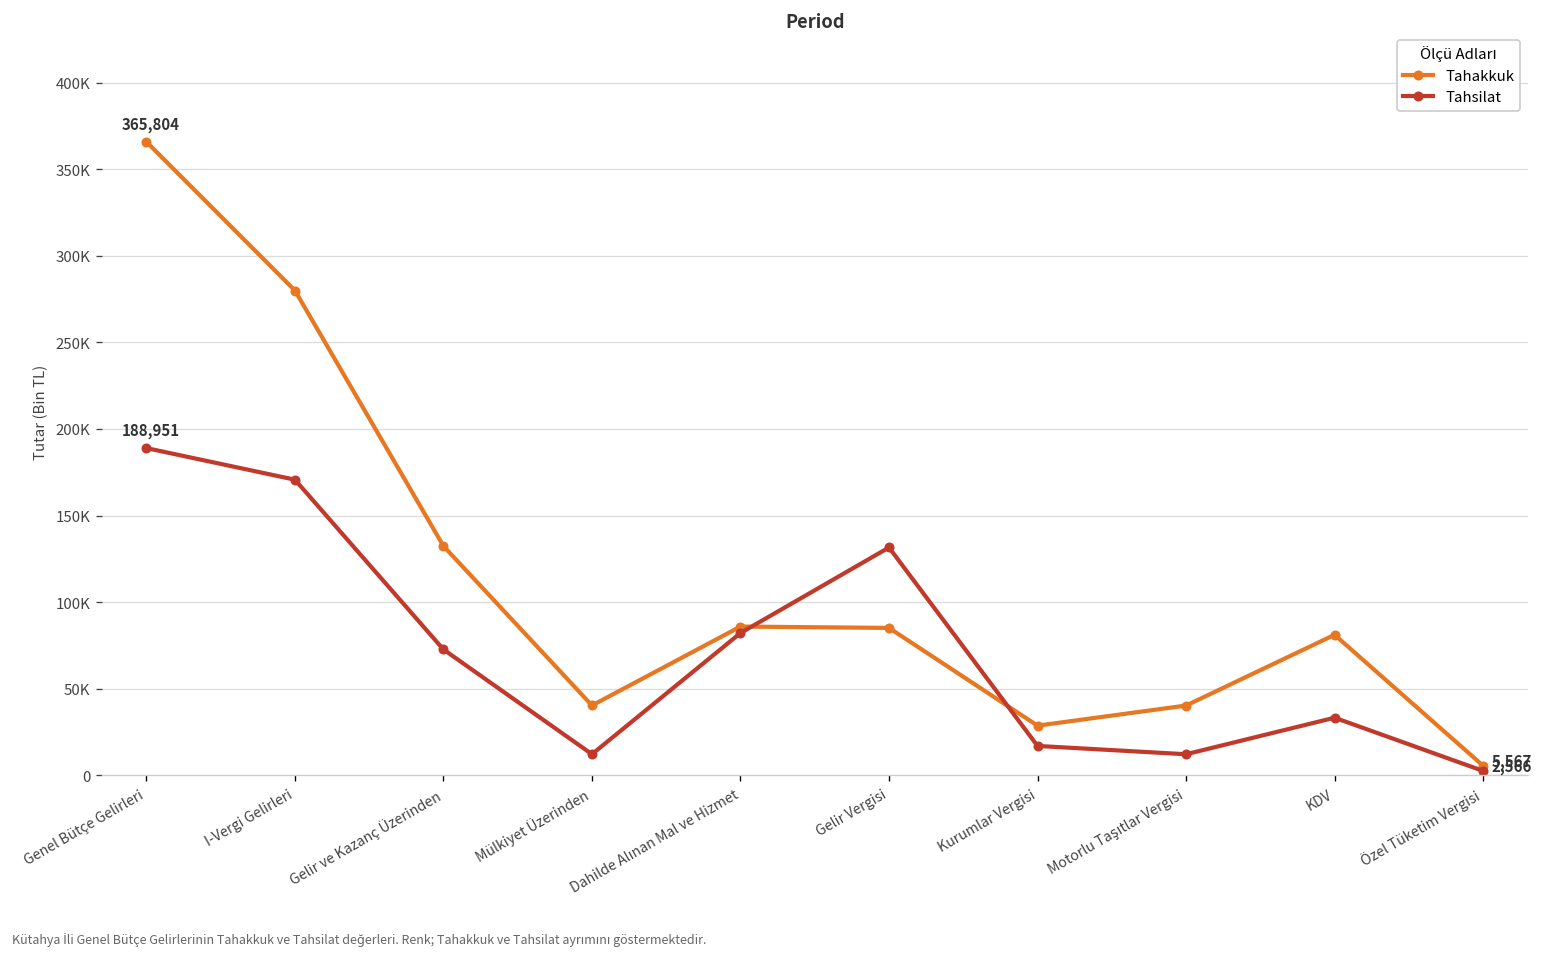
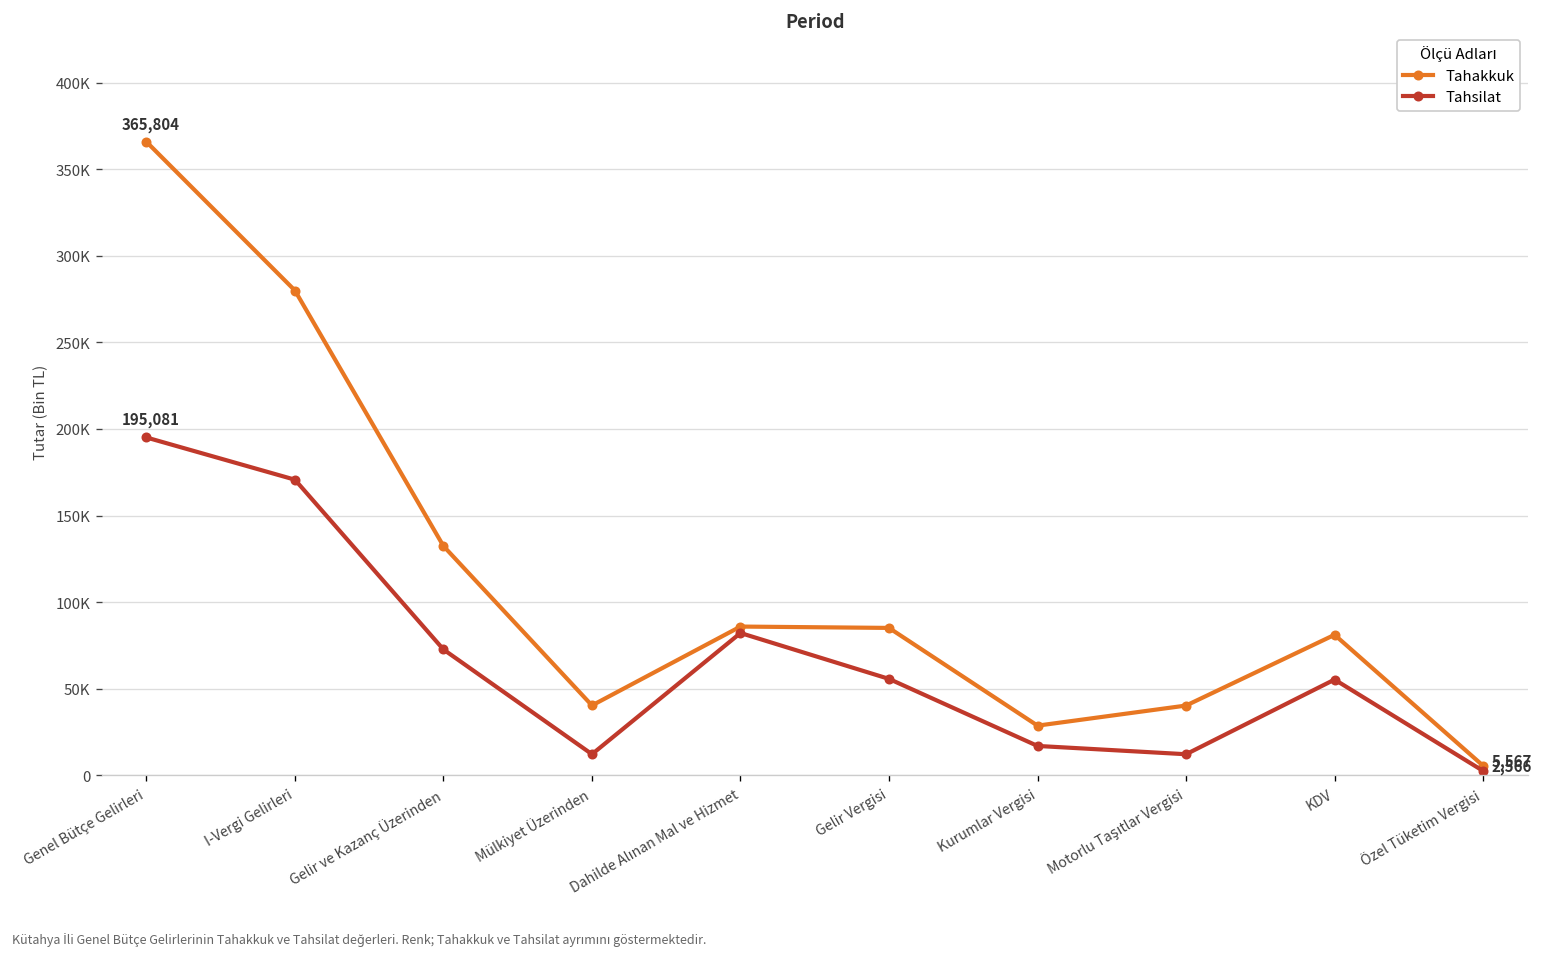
  {
    "Tahakkuk": {
      "Genel Bütçe Gelirleri": "365,804"
    },
    "Tahsilat": {
-     "Genel Bütçe Gelirleri": "188,951",
-     "Gelir Vergisi": "132000",
-     "KDV": "33000"
+     "Genel Bütçe Gelirleri": "195,081",
+     "Gelir Vergisi": "56000",
+     "KDV": "55000"
    }
  }
